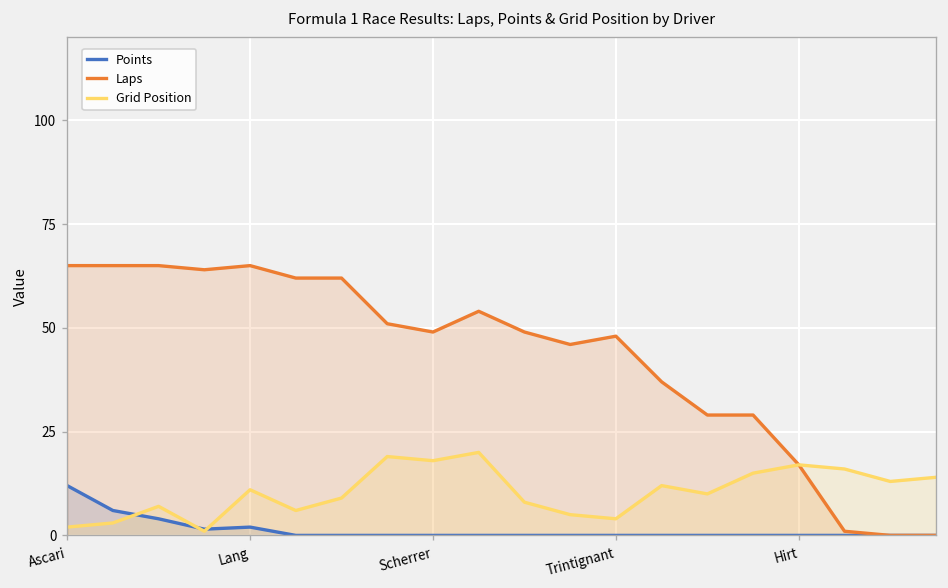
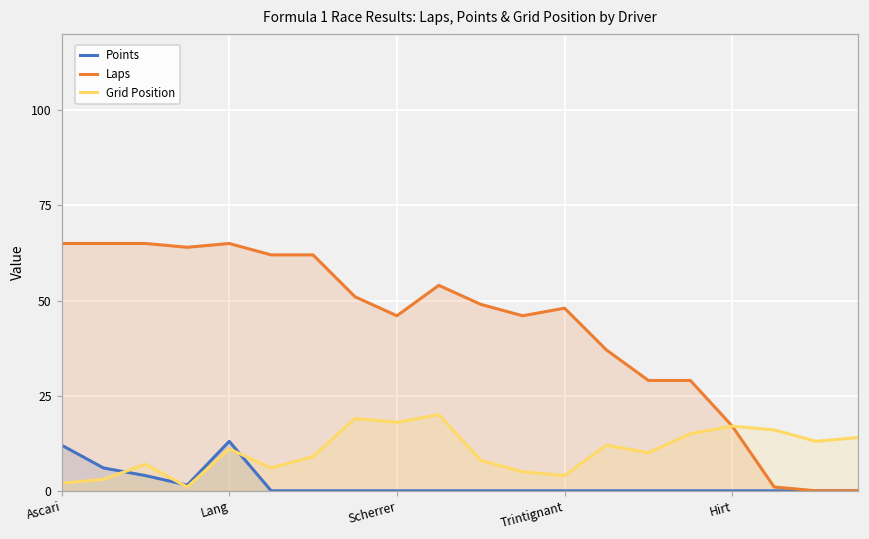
  {
    "Points": {
      "Ascari": 12,
-     "Lang": 2,
+     "Lang": 13,
      "Scherrer": 0,
      "Trintignant": 0,
      "Hirt": 0
    },
    "Laps": {
      "Ascari": 65,
      "Lang": 65,
-     "Scherrer": 49,
+     "Scherrer": 46,
      "Trintignant": 48
    },
    "Grid Position": {
      "Ascari": 2,
      "Lang": 11,
      "Scherrer": 18,
      "Trintignant": 4
    }
  }
